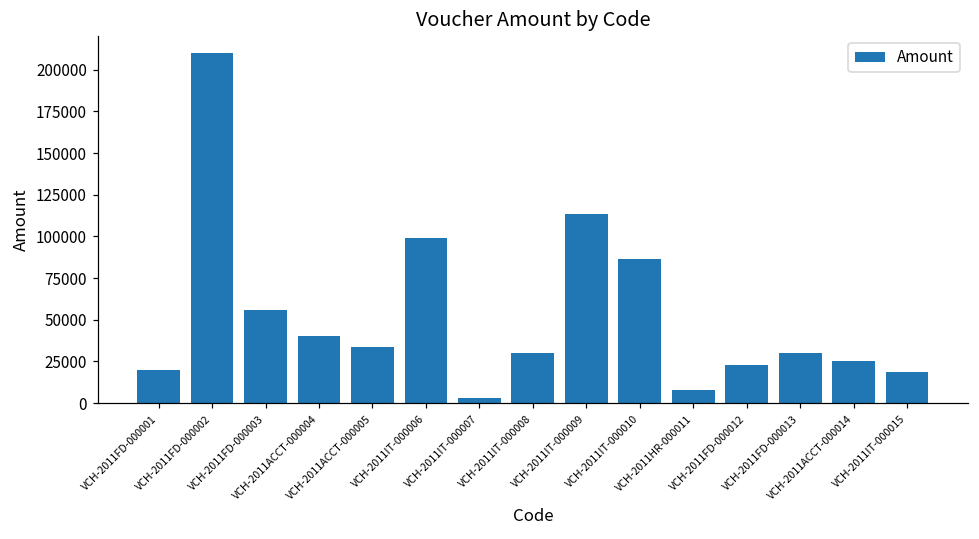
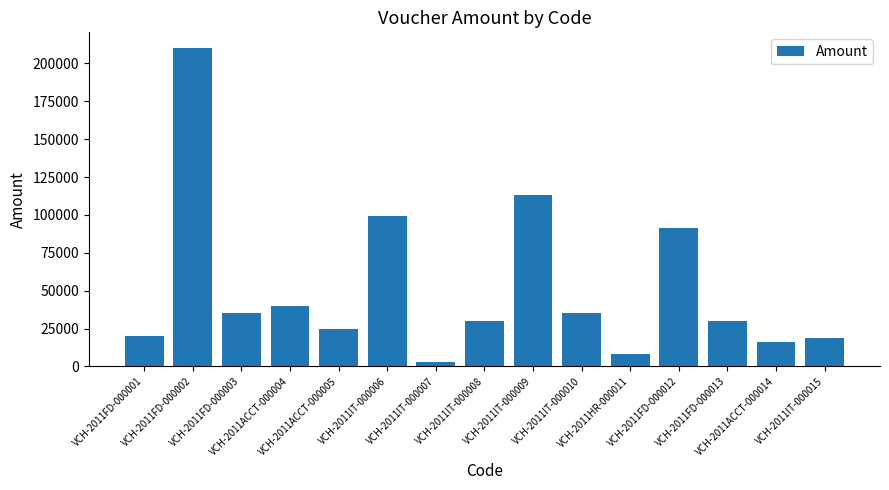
  {
    "VCH-2011FD-000001": 20000,
    "VCH-2011FD-000002": 210000,
-   "VCH-2011FD-000003": 56000,
+   "VCH-2011FD-000003": 35000,
    "VCH-2011ACCT-000004": 40000,
-   "VCH-2011ACCT-000005": 34000,
+   "VCH-2011ACCT-000005": 25000,
    "VCH-2011IT-000006": 99000,
    "VCH-2011IT-000007": 3000,
    "VCH-2011IT-000008": 30000,
    "VCH-2011IT-000009": 113000,
-   "VCH-2011IT-000010": 87000,
+   "VCH-2011IT-000010": 35000,
    "VCH-2011HR-000011": 8000,
-   "VCH-2011FD-000012": 23000,
+   "VCH-2011FD-000012": 91000,
    "VCH-2011FD-000013": 30000,
-   "VCH-2011ACCT-000014": 25000,
+   "VCH-2011ACCT-000014": 16000,
    "VCH-2011IT-000015": 19000
  }
